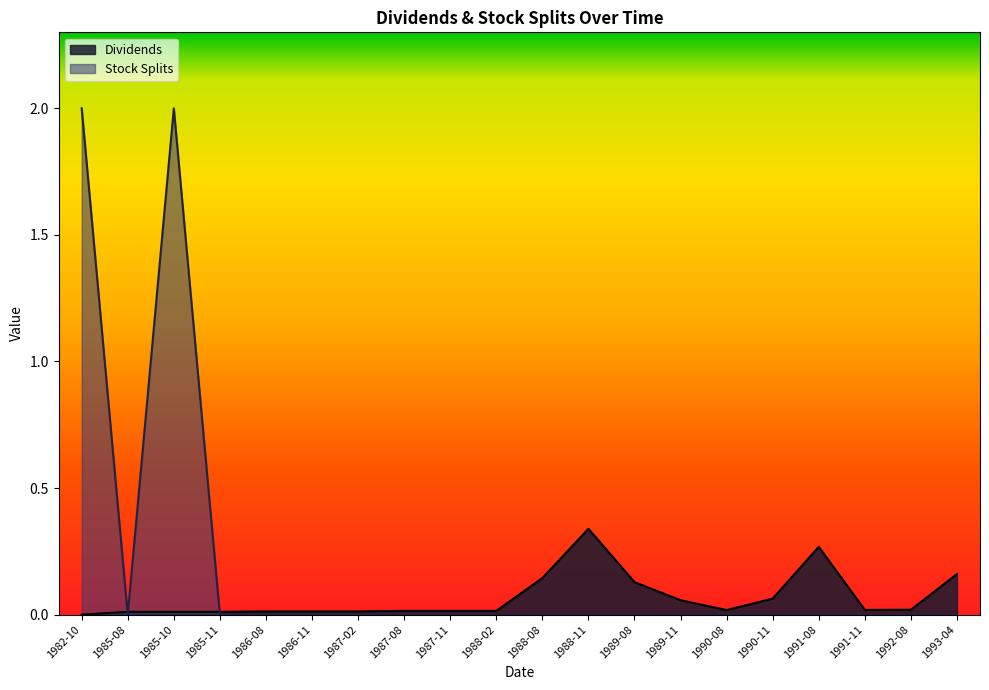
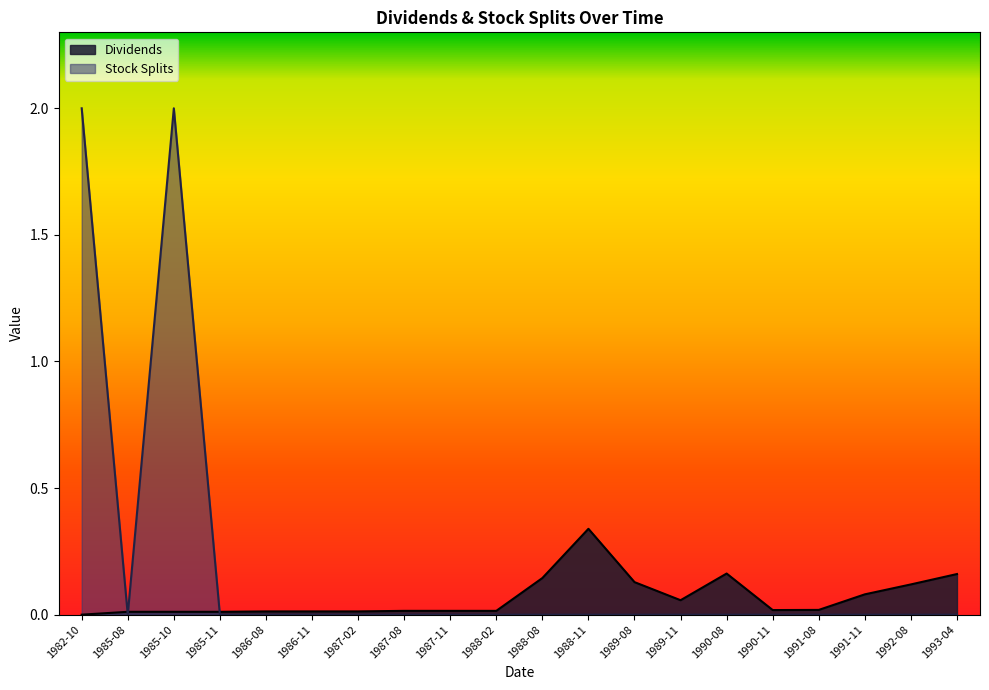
  {
    "Dividends": {
      "1982-10": 0.00,
      "1985-08": 0.01,
      "1985-10": 0.01,
      "1985-11": 0.01,
      "1986-08": 0.01,
      "1986-11": 0.01,
      "1987-02": 0.01,
      "1987-08": 0.02,
      "1987-11": 0.02,
      "1988-02": 0.02,
      "1988-08": 0.14,
      "1988-11": 0.34,
      "1989-08": 0.13,
      "1989-11": 0.06,
-     "1990-08": 0.02,
-     "1990-11": 0.06,
-     "1991-08": 0.27,
-     "1991-11": 0.02,
-     "1992-08": 0.02,
+     "1990-08": 0.16,
+     "1990-11": 0.02,
+     "1991-08": 0.02,
+     "1991-11": 0.08,
+     "1992-08": 0.12,
      "1993-04": 0.16
    },
    "Stock Splits": {
      "1982-10": 2.00,
      "1985-08": 0.00,
      "1985-10": 2.00,
      "1985-11": 0.00,
      "1986-08": 0.00,
      "1986-11": 0.00,
      "1987-02": 0.00,
      "1987-08": 0.00,
      "1987-11": 0.00,
      "1988-02": 0.00,
      "1988-08": 0.00,
      "1988-11": 0.00,
      "1989-08": 0.00,
      "1989-11": 0.00,
      "1990-08": 0.00,
      "1990-11": 0.00,
      "1991-08": 0.00,
      "1991-11": 0.00,
      "1992-08": 0.00,
      "1993-04": 0.00
    }
  }
